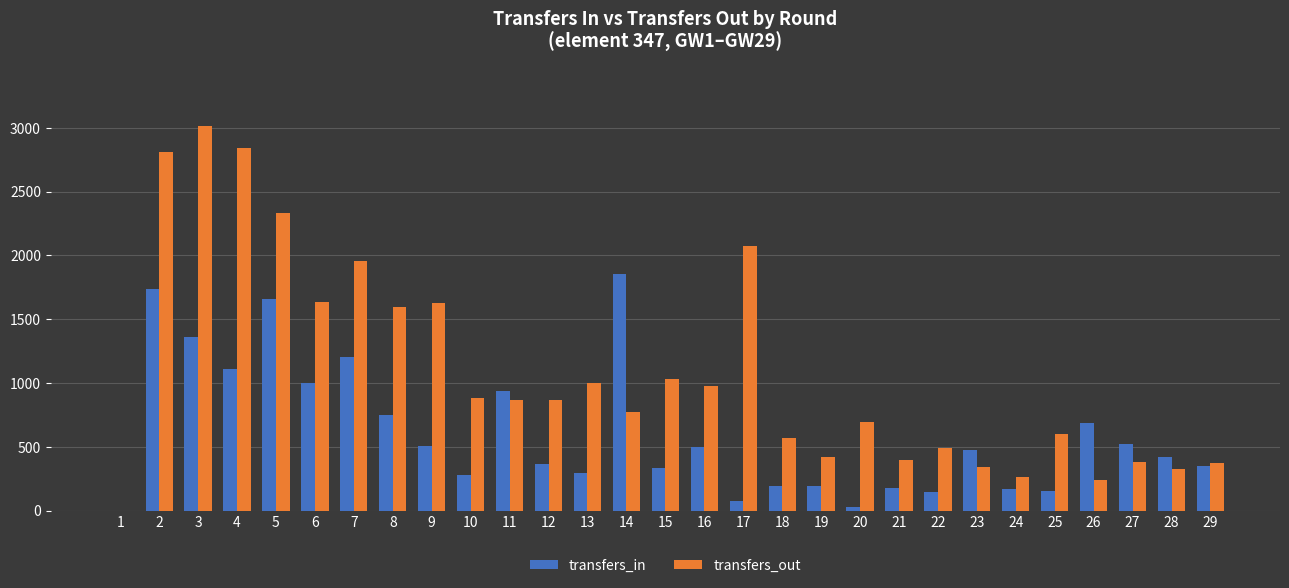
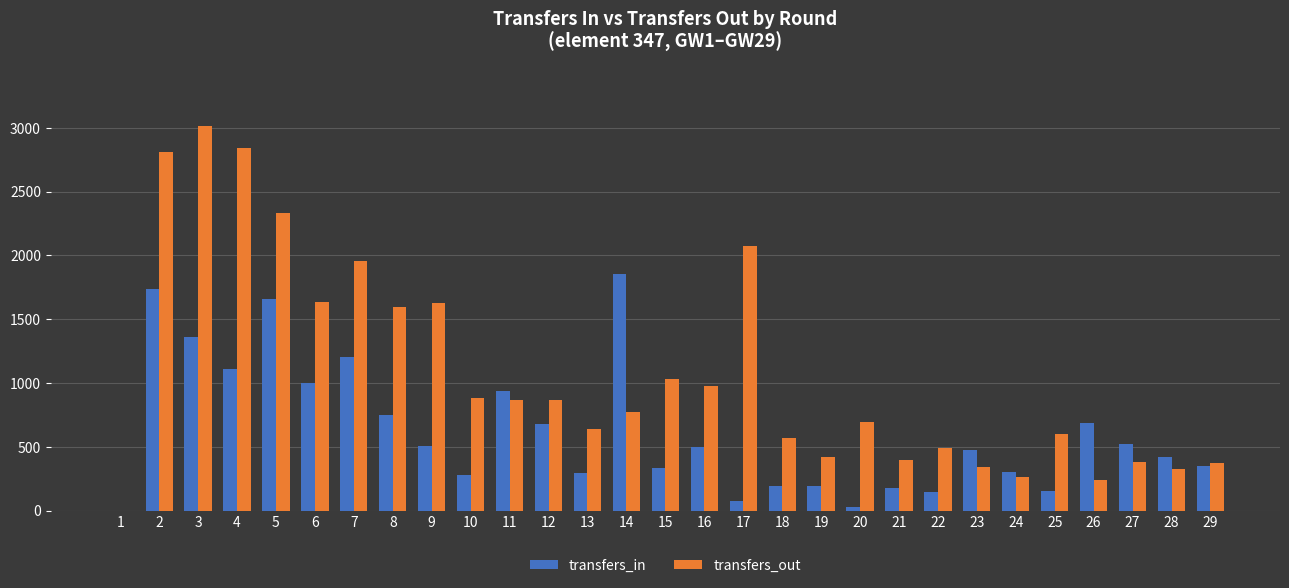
  {
    "transfers_in": {
      "1": 0,
      "2": 1740,
      "3": 1360,
      "4": 1110,
      "5": 1660,
      "6": 1000,
      "7": 1200,
      "8": 750,
      "9": 510,
      "10": 280,
      "11": 940,
-     "12": 370,
+     "12": 680,
      "13": 300,
      "14": 1850,
      "15": 330,
      "16": 500,
      "17": 80,
      "18": 200,
      "19": 190,
      "20": 30,
      "21": 180,
      "22": 140,
      "23": 470,
-     "24": 170,
+     "24": 310,
      "25": 160,
      "26": 690,
      "27": 520,
      "28": 420,
      "29": 350
    },
    "transfers_out": {
      "1": 0,
      "2": 2810,
      "3": 3010,
      "4": 2840,
      "5": 2330,
      "6": 1640,
      "7": 1960,
      "8": 1590,
      "9": 1620,
      "10": 890,
      "11": 870,
      "12": 860,
-     "13": 1000,
+     "13": 640,
      "14": 770,
      "15": 1030,
      "16": 980,
      "17": 2070,
      "18": 570,
      "19": 420,
      "20": 690,
      "21": 390,
      "22": 490,
      "23": 340,
      "24": 270,
      "25": 600,
      "26": 240,
      "27": 380,
      "28": 330,
      "29": 370
    }
  }
